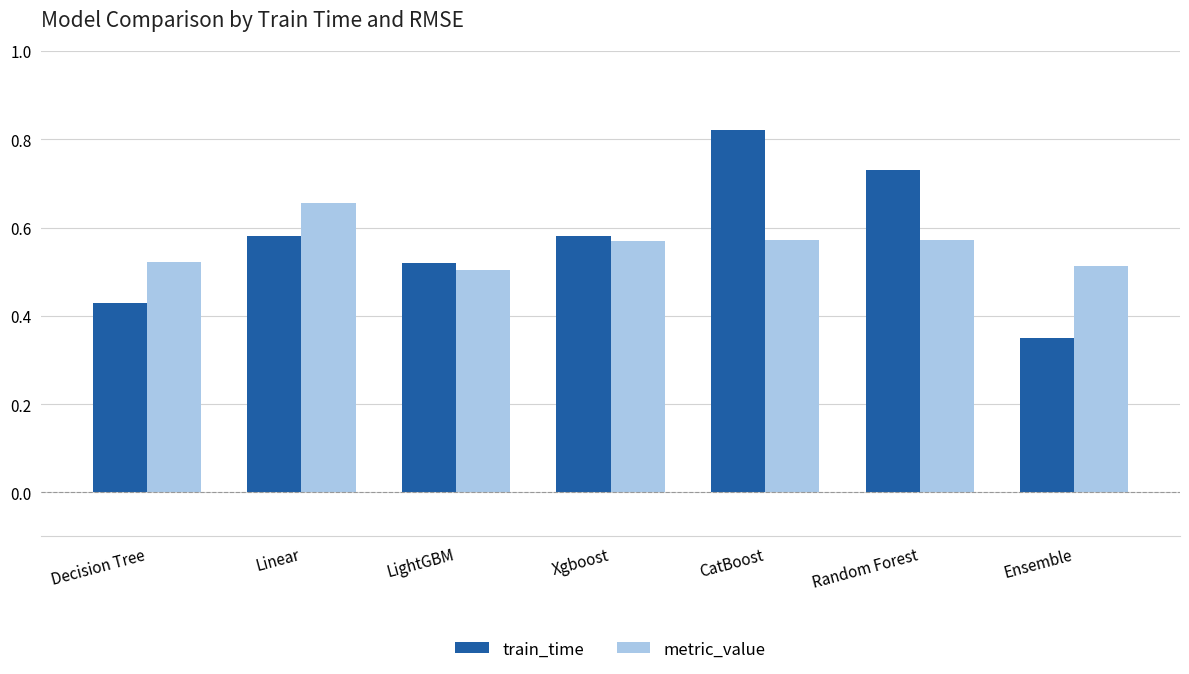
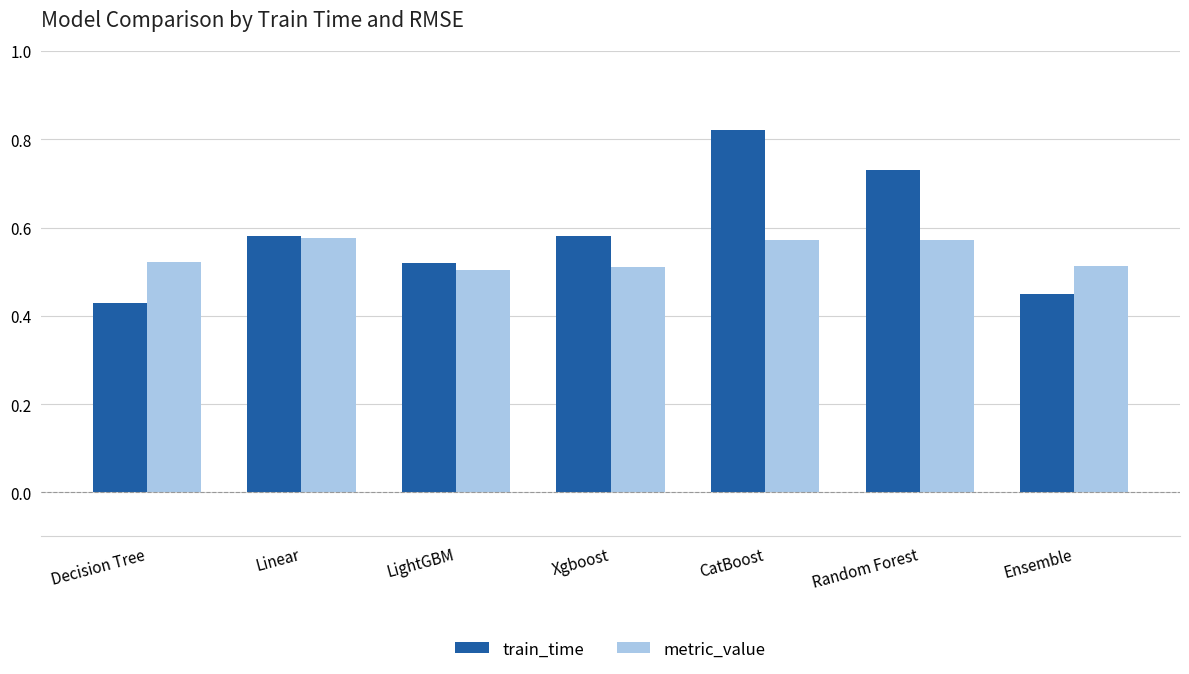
  {
    "train_time": {
      "Decision Tree": 0.43,
      "Linear": 0.58,
      "LightGBM": 0.52,
      "Xgboost": 0.58,
      "CatBoost": 0.82,
      "Random Forest": 0.73,
-     "Ensemble": 0.35
+     "Ensemble": 0.45
    },
    "metric_value": {
      "Decision Tree": 0.52,
-     "Linear": 0.66,
+     "Linear": 0.58,
      "LightGBM": 0.50,
-     "Xgboost": 0.57,
+     "Xgboost": 0.51,
      "CatBoost": 0.57,
      "Random Forest": 0.57,
      "Ensemble": 0.51
    }
  }
